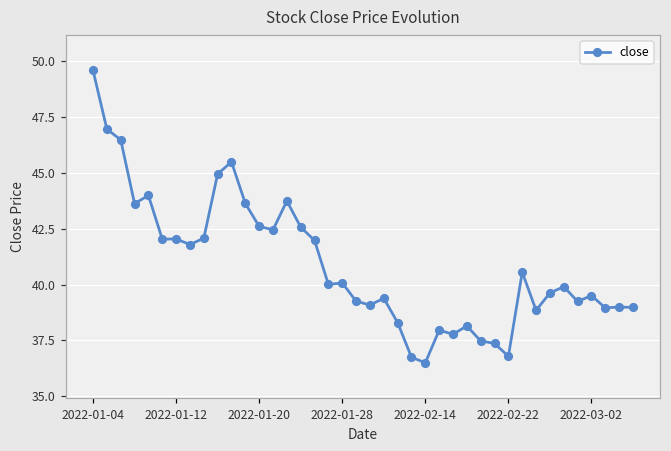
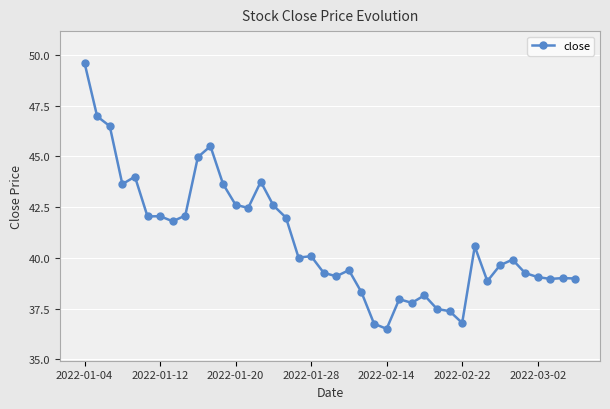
  {
    "2022-01-04": 49.6,
    "2022-01-12": 42.1,
    "2022-01-20": 42.6,
    "2022-01-28": 40.1,
    "2022-02-14": 36.5,
    "2022-02-22": 36.8,
-   "2022-03-02": 39.5
+   "2022-03-02": 39.1
  }
